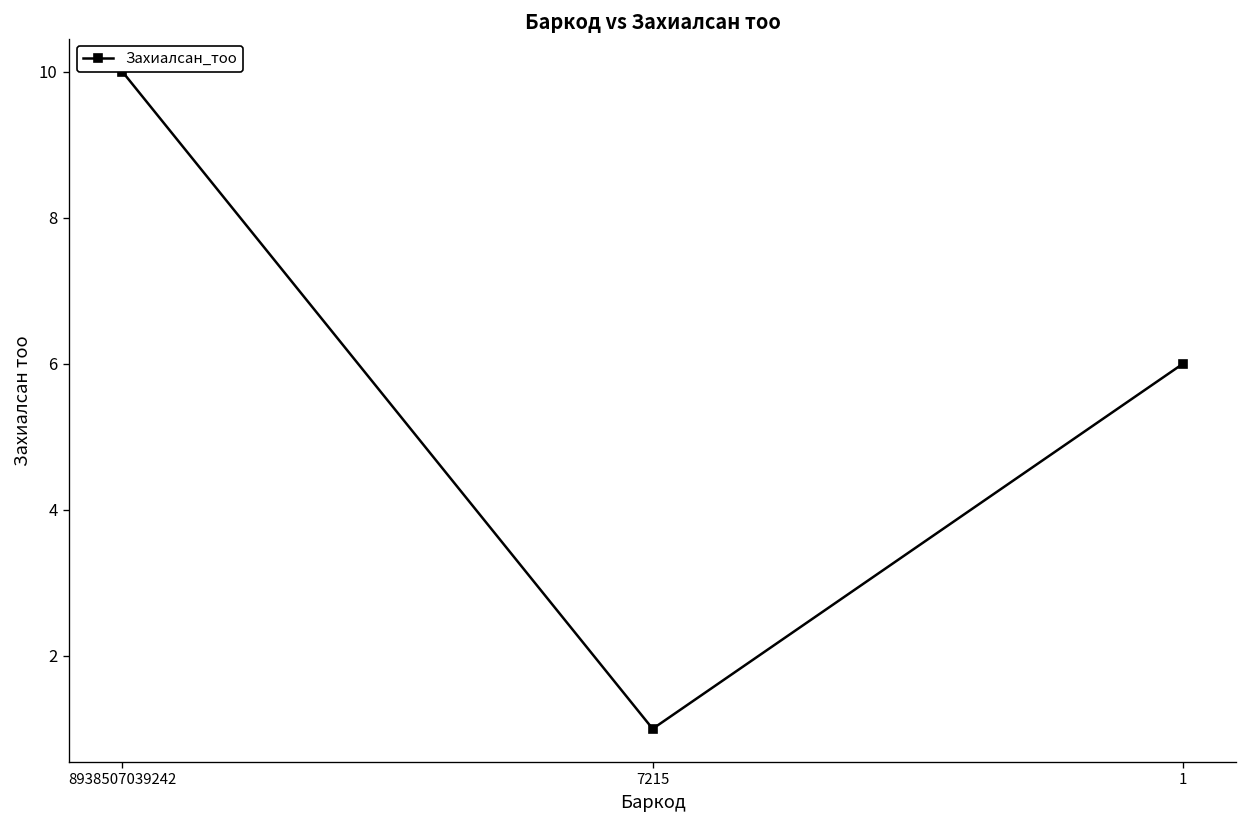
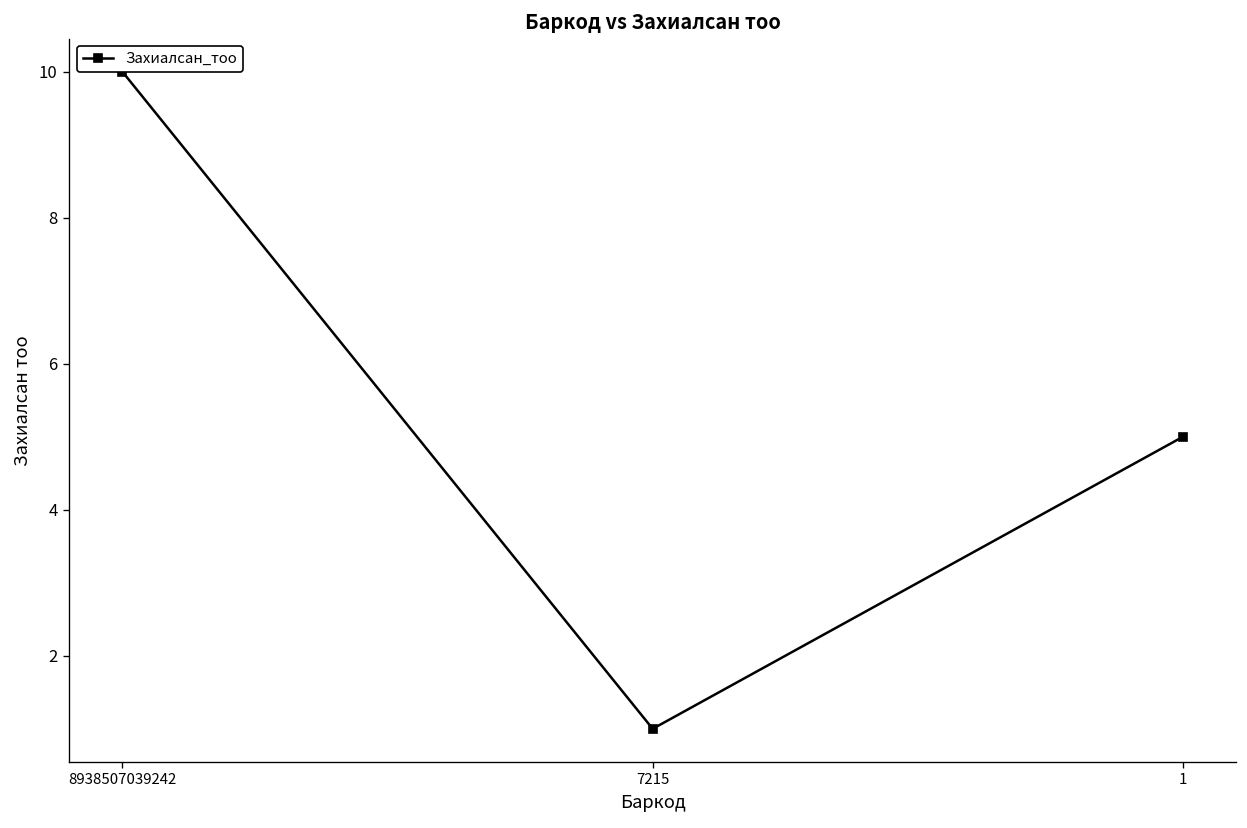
  {
    "7215": 1,
-   "1": 6
+   "1": 5
  }
